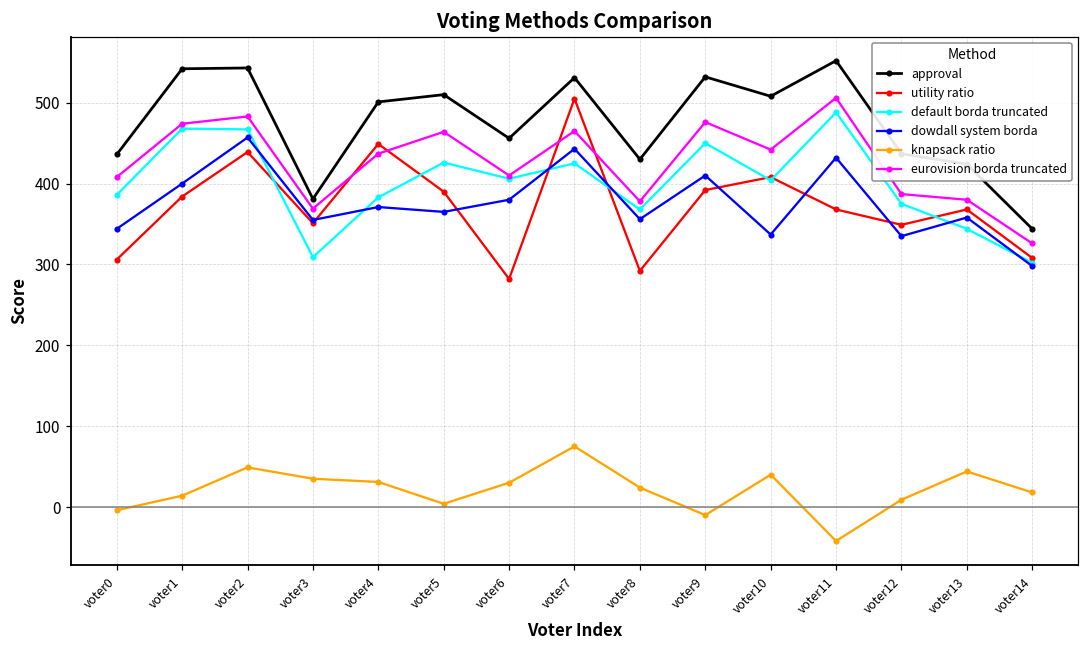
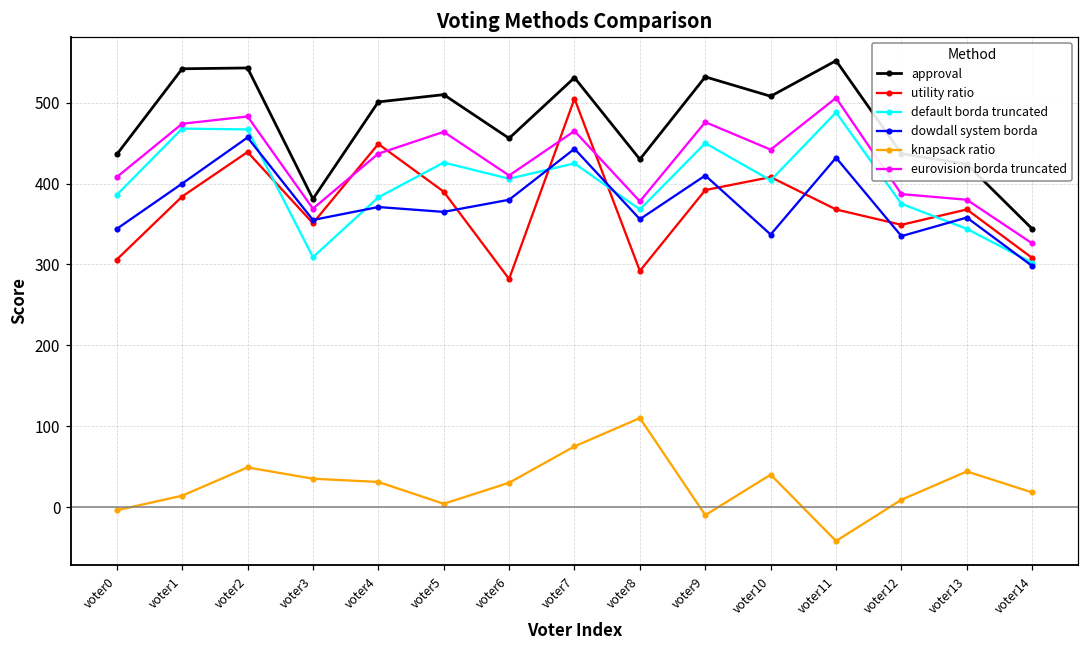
  {
    "approval": {
      "voter0": 440,
      "voter1": 540,
      "voter2": 540,
      "voter3": 380,
      "voter4": 500,
      "voter5": 510,
      "voter6": 460,
      "voter7": 530,
      "voter8": 430,
      "voter9": 530,
      "voter10": 510,
      "voter11": 550,
      "voter14": 340
    },
    "utility ratio": {
      "voter0": 310,
      "voter1": 380,
      "voter2": 440,
      "voter3": 350,
      "voter4": 450,
      "voter5": 390,
      "voter6": 280,
      "voter7": 510,
      "voter8": 290,
      "voter9": 390,
      "voter10": 410,
      "voter11": 370,
      "voter12": 350,
      "voter13": 370,
      "voter14": 310
    },
    "default borda truncated": {
      "voter0": 390,
      "voter1": 470,
      "voter2": 470,
      "voter3": 310,
      "voter4": 380,
      "voter5": 430,
      "voter6": 410,
      "voter7": 430,
      "voter8": 370,
      "voter9": 450,
      "voter10": 400,
      "voter11": 490,
      "voter12": 380,
      "voter13": 340,
      "voter14": 300
    },
    "dowdall system borda": {
      "voter0": 340,
      "voter1": 400,
      "voter2": 460,
      "voter3": 360,
      "voter4": 370,
      "voter5": 370,
      "voter6": 380,
      "voter7": 440,
      "voter8": 360,
      "voter9": 410,
      "voter10": 340,
      "voter11": 430,
      "voter12": 340,
      "voter13": 360,
      "voter14": 300
    },
    "knapsack ratio": {
      "voter0": 0,
      "voter1": 10,
      "voter2": 50,
      "voter3": 40,
      "voter4": 30,
      "voter5": 0,
      "voter6": 30,
      "voter7": 80,
-     "voter8": 20,
+     "voter8": 110,
      "voter9": -10,
      "voter10": 40,
      "voter11": -40,
      "voter12": 10,
      "voter13": 40,
      "voter14": 20
    },
    "eurovision borda truncated": {
      "voter0": 410,
      "voter1": 470,
      "voter2": 480,
      "voter3": 370,
      "voter4": 440,
      "voter5": 460,
      "voter6": 410,
      "voter7": 470,
      "voter8": 380,
      "voter9": 480,
      "voter10": 440,
      "voter11": 510,
      "voter12": 390,
      "voter13": 380,
      "voter14": 330
    }
  }
